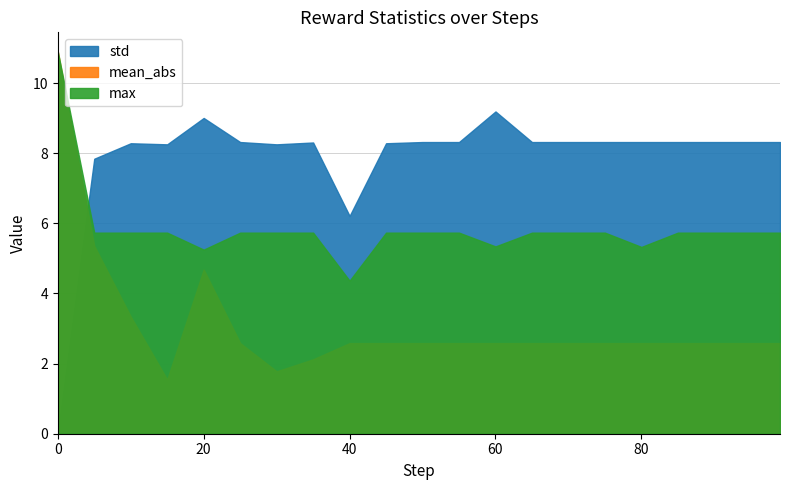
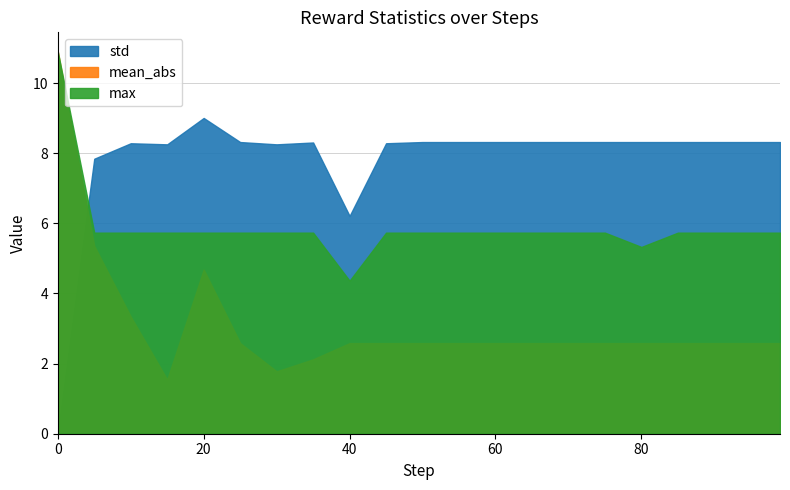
  {
    "std": {
      "0": 0.0,
      "20": 9.0,
      "40": 6.2,
-     "60": 9.2,
+     "60": 8.3,
      "80": 8.3
    },
    "mean_abs": {
      "20": 4.7,
      "40": 2.6,
      "60": 2.6,
      "80": 2.6
    },
    "max": {
-     "20": 5.2,
+     "20": 5.7,
      "40": 4.4,
-     "60": 5.3,
+     "60": 5.7,
      "80": 5.3
    }
  }
